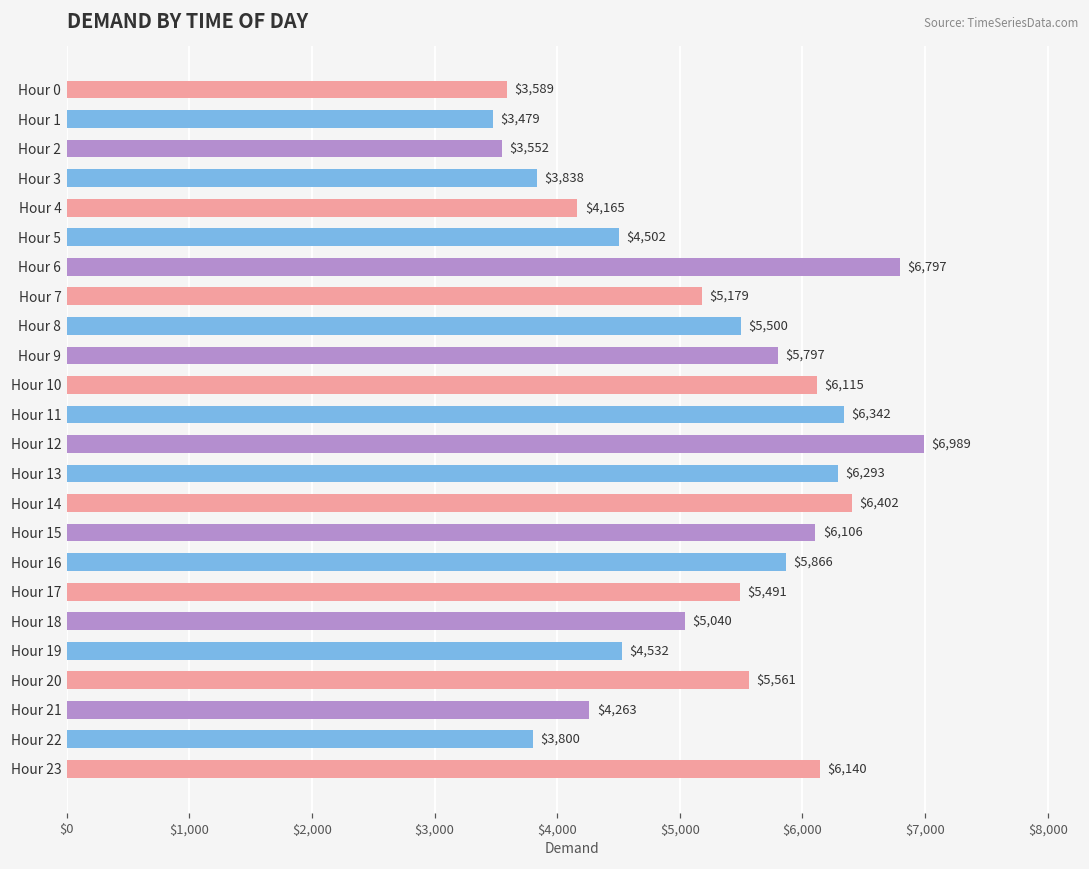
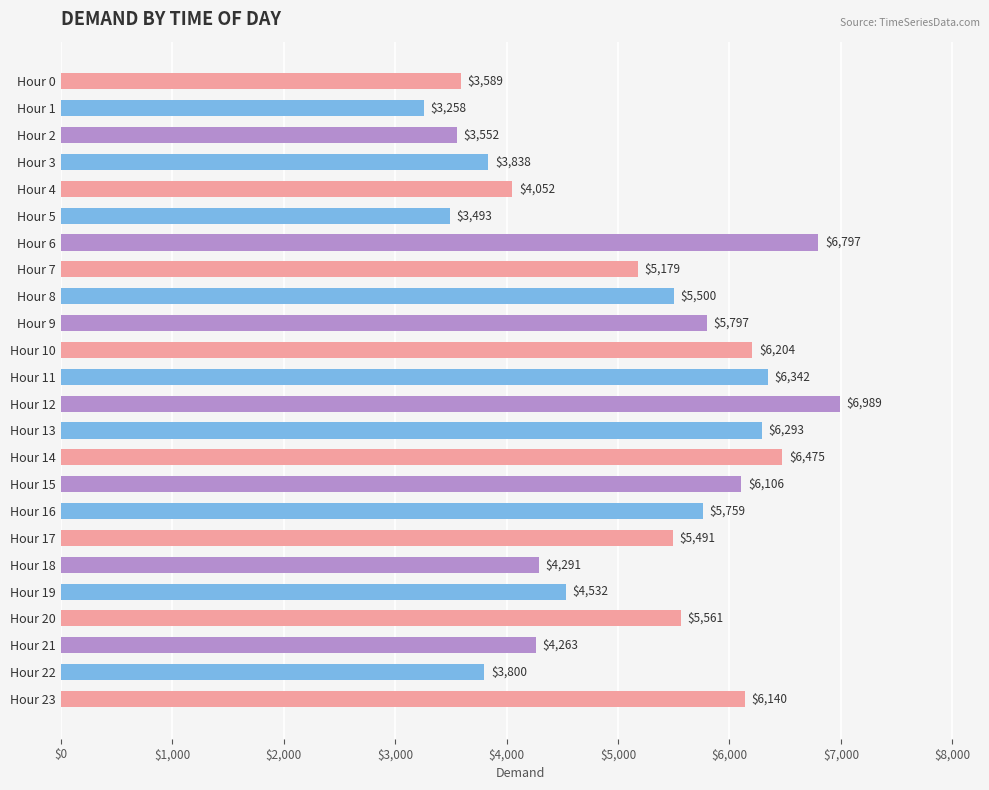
  {
    "Hour 0": "$3,589",
-   "Hour 1": "$3,479",
+   "Hour 1": "$3,258",
    "Hour 2": "$3,552",
    "Hour 3": "$3,838",
-   "Hour 4": "$4,165",
-   "Hour 5": "$4,502",
+   "Hour 4": "$4,052",
+   "Hour 5": "$3,493",
    "Hour 6": "$6,797",
    "Hour 7": "$5,179",
    "Hour 8": "$5,500",
    "Hour 9": "$5,797",
-   "Hour 10": "$6,115",
+   "Hour 10": "$6,204",
    "Hour 11": "$6,342",
    "Hour 12": "$6,989",
    "Hour 13": "$6,293",
-   "Hour 14": "$6,402",
+   "Hour 14": "$6,475",
    "Hour 15": "$6,106",
-   "Hour 16": "$5,866",
+   "Hour 16": "$5,759",
    "Hour 17": "$5,491",
-   "Hour 18": "$5,040",
+   "Hour 18": "$4,291",
    "Hour 19": "$4,532",
    "Hour 20": "$5,561",
    "Hour 21": "$4,263",
    "Hour 22": "$3,800",
    "Hour 23": "$6,140"
  }
